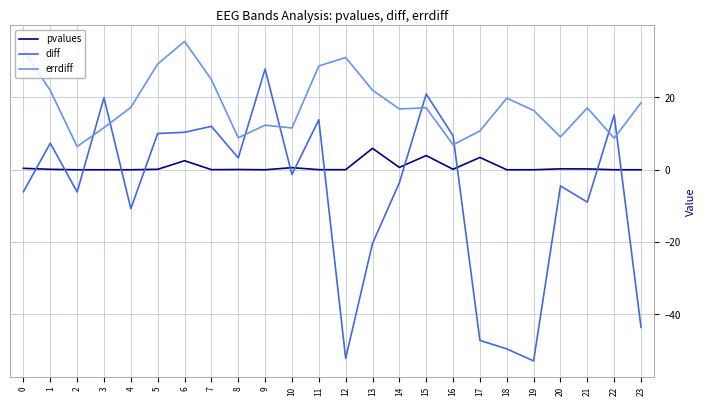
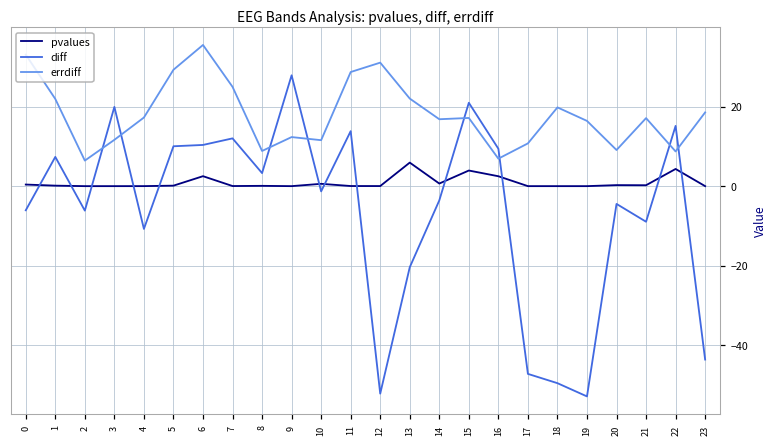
  {
    "pvalues": {
      "0": 0,
      "1": 0,
      "2": 0,
      "3": 0,
      "4": 0,
      "5": 0,
      "6": 3,
      "7": 0,
      "8": 0,
      "9": 0,
      "10": 1,
      "11": 0,
      "12": 0,
      "13": 6,
      "14": 1,
      "15": 4,
-     "16": 0,
-     "17": 3,
+     "16": 2,
+     "17": 0,
      "18": 0,
      "19": 0,
      "20": 0,
      "21": 0,
-     "22": 0,
+     "22": 4,
      "23": 0
    }
  }
